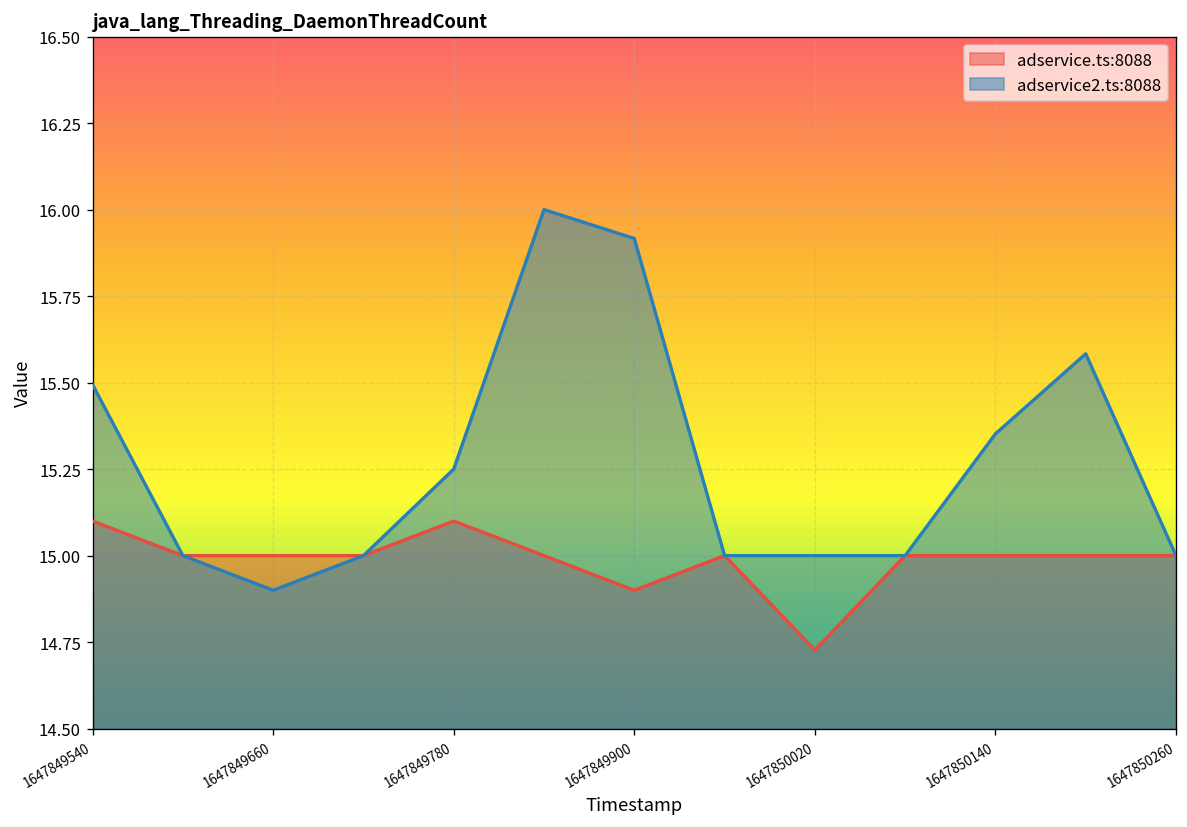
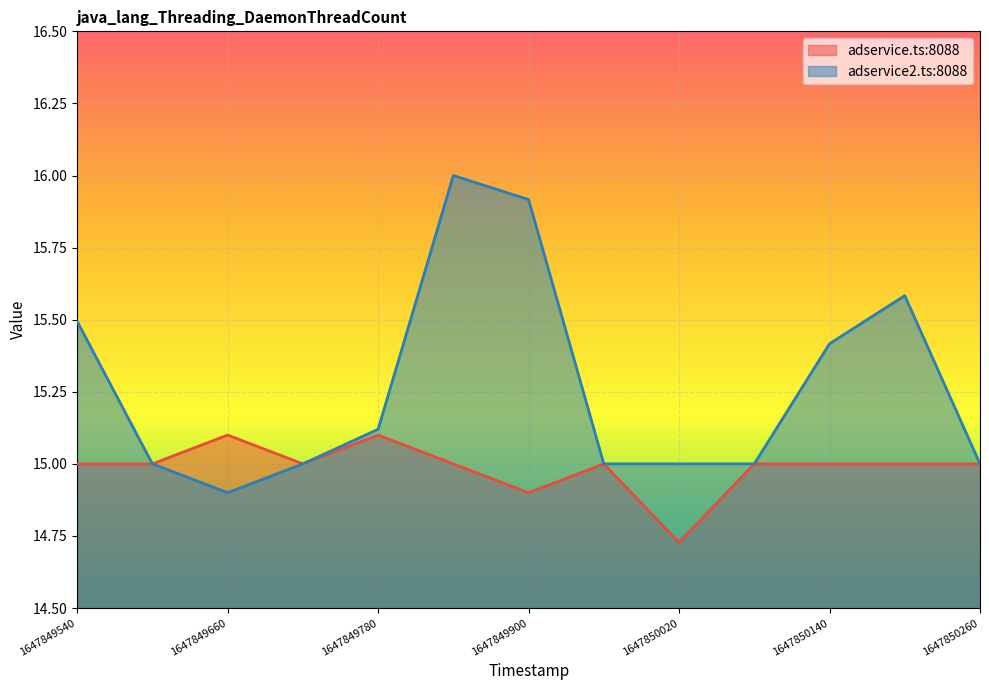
  {
    "adservice.ts:8088": {
-     "1647849540": 15.1,
-     "1647849660": 15.0,
+     "1647849540": 15.0,
+     "1647849660": 15.1,
      "1647849780": 15.1,
      "1647849900": 14.9,
      "1647850020": 14.73,
      "1647850140": 15.0
    },
    "adservice2.ts:8088": {
      "1647849540": 15.49,
      "1647849660": 14.90,
-     "1647849780": 15.25,
+     "1647849780": 15.12,
      "1647849900": 15.92,
      "1647850020": 15.00,
-     "1647850140": 15.35
+     "1647850140": 15.42
    }
  }
